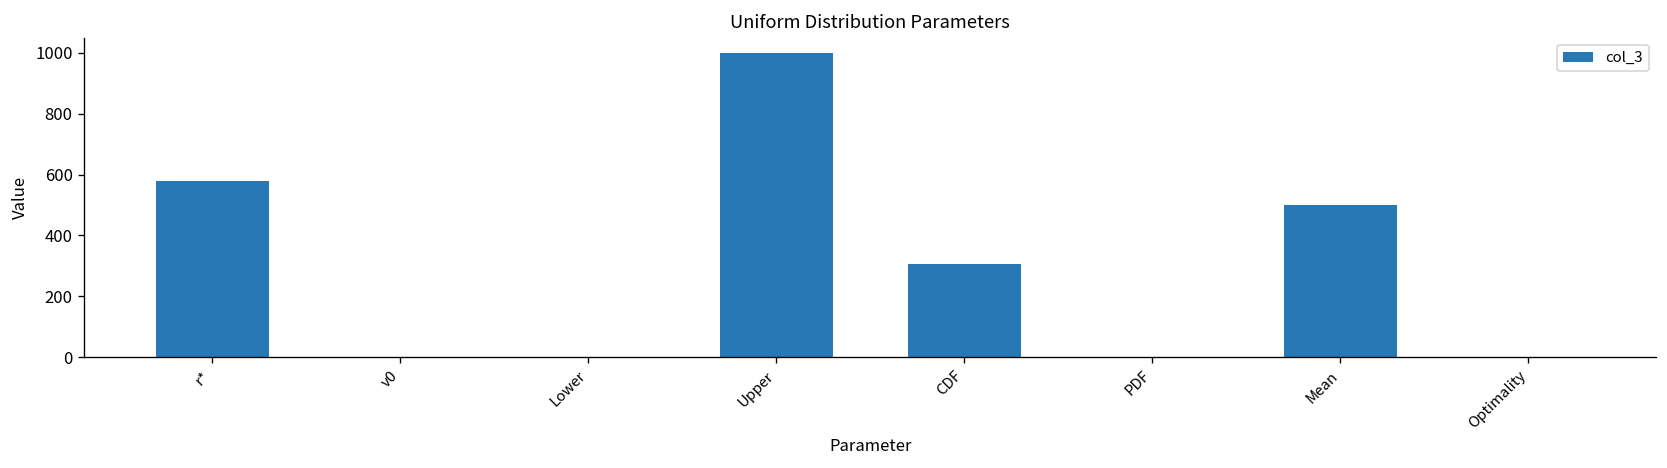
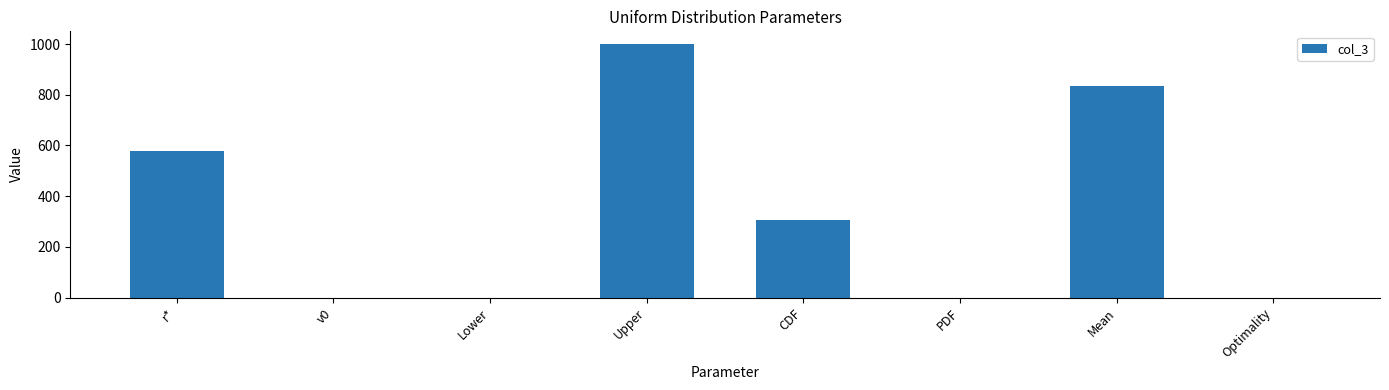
  {
    "r*": 580,
    "v0": 0,
    "Lower": 0,
    "Upper": 1000,
    "CDF": 310,
-   "Mean": 500,
+   "Mean": 840,
    "Optimality": 0
  }
